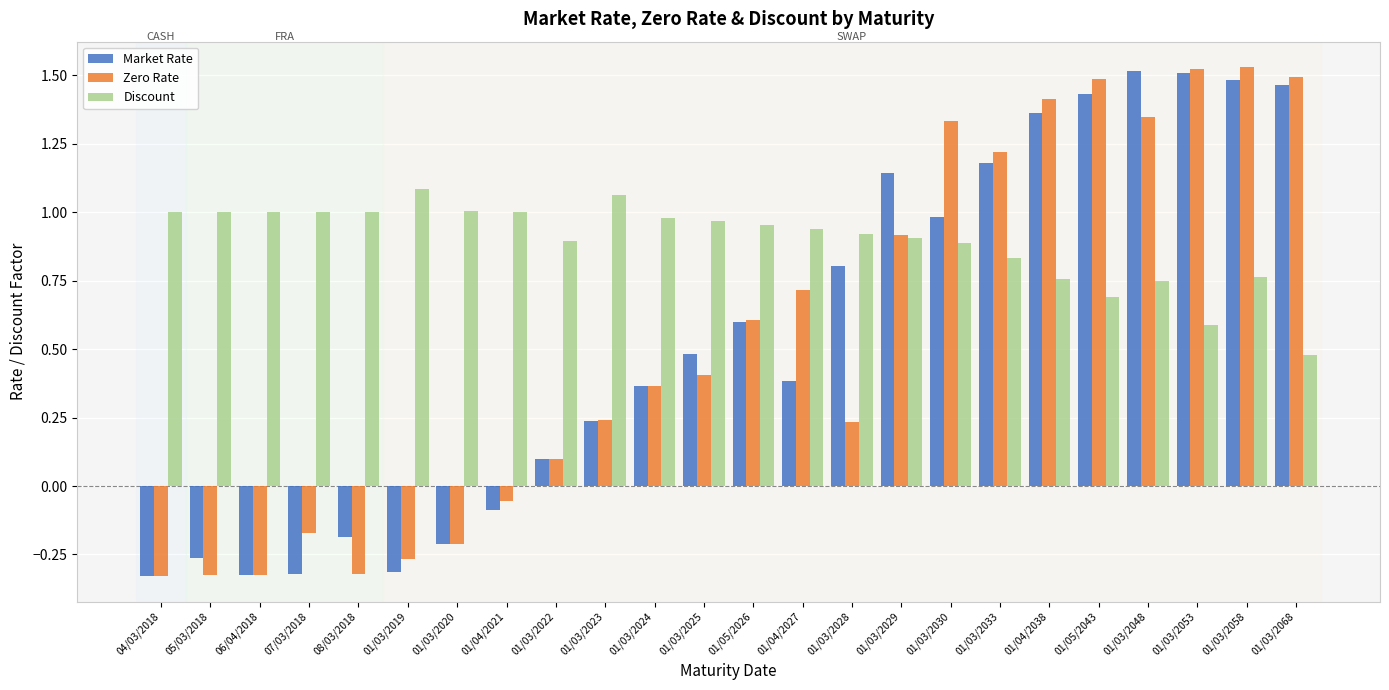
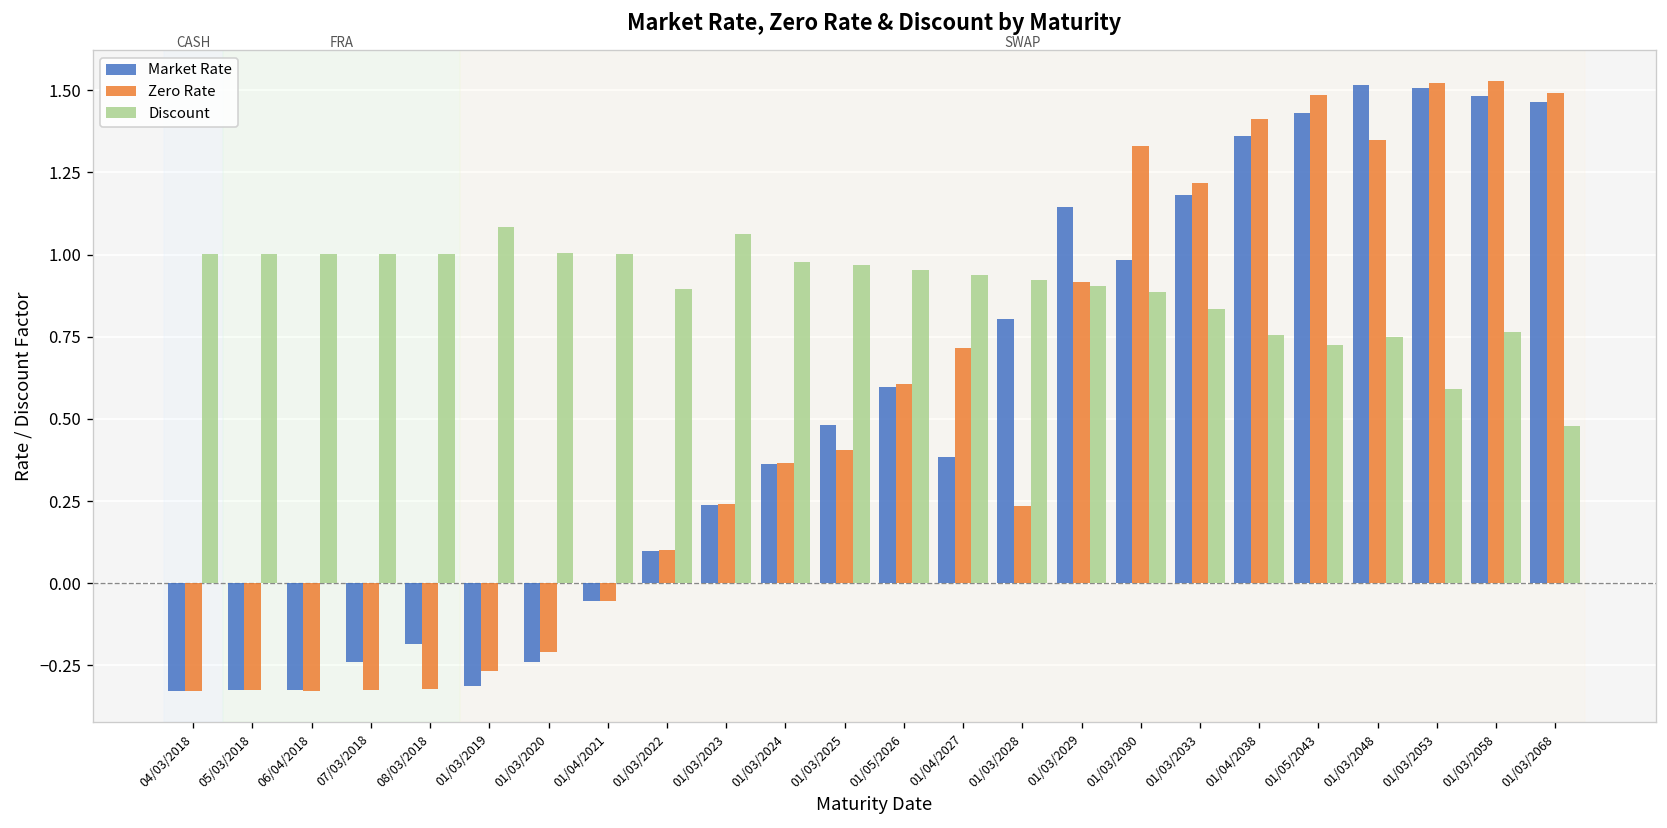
  {
    "Market Rate": {
      "04/03/2018": -0.33,
-     "05/03/2018": -0.26,
+     "05/03/2018": -0.33,
      "06/04/2018": -0.32,
-     "07/03/2018": -0.32,
+     "07/03/2018": -0.24,
      "08/03/2018": -0.19,
      "01/03/2019": -0.31,
-     "01/03/2020": -0.21,
-     "01/04/2021": -0.09,
+     "01/03/2020": -0.24,
+     "01/04/2021": -0.05,
      "01/03/2022": 0.10,
      "01/03/2023": 0.24,
      "01/03/2024": 0.36,
      "01/03/2025": 0.48,
      "01/05/2026": 0.60,
      "01/04/2027": 0.38,
      "01/03/2028": 0.80,
      "01/03/2029": 1.14,
      "01/03/2030": 0.98,
      "01/03/2033": 1.18,
      "01/04/2038": 1.36,
      "01/05/2043": 1.43,
      "01/03/2048": 1.52,
      "01/03/2053": 1.51,
      "01/03/2058": 1.48,
      "01/03/2068": 1.46
    },
    "Zero Rate": {
      "04/03/2018": -0.33,
      "05/03/2018": -0.33,
      "06/04/2018": -0.33,
-     "07/03/2018": -0.17,
+     "07/03/2018": -0.32,
      "08/03/2018": -0.32,
      "01/03/2019": -0.27,
      "01/03/2020": -0.21,
      "01/04/2021": -0.05,
      "01/03/2022": 0.10,
      "01/03/2023": 0.24,
      "01/03/2024": 0.37,
      "01/03/2025": 0.40,
      "01/05/2026": 0.60,
      "01/04/2027": 0.72,
      "01/03/2028": 0.23,
      "01/03/2029": 0.92,
      "01/03/2030": 1.33,
      "01/03/2033": 1.22,
      "01/04/2038": 1.41,
      "01/05/2043": 1.49,
      "01/03/2048": 1.35,
      "01/03/2053": 1.52,
      "01/03/2058": 1.53,
      "01/03/2068": 1.49
    },
    "Discount": {
      "04/03/2018": 1.00,
      "05/03/2018": 1.00,
      "06/04/2018": 1.00,
      "07/03/2018": 1.00,
      "08/03/2018": 1.00,
      "01/03/2019": 1.08,
      "01/03/2020": 1.00,
      "01/04/2021": 1.00,
      "01/03/2022": 0.89,
      "01/03/2023": 1.06,
      "01/03/2024": 0.98,
      "01/03/2025": 0.97,
      "01/05/2026": 0.95,
      "01/04/2027": 0.94,
      "01/03/2028": 0.92,
      "01/03/2029": 0.90,
      "01/03/2030": 0.89,
      "01/03/2033": 0.83,
      "01/04/2038": 0.76,
-     "01/05/2043": 0.69,
+     "01/05/2043": 0.72,
      "01/03/2048": 0.75,
      "01/03/2053": 0.59,
      "01/03/2058": 0.76,
      "01/03/2068": 0.48
    }
  }
